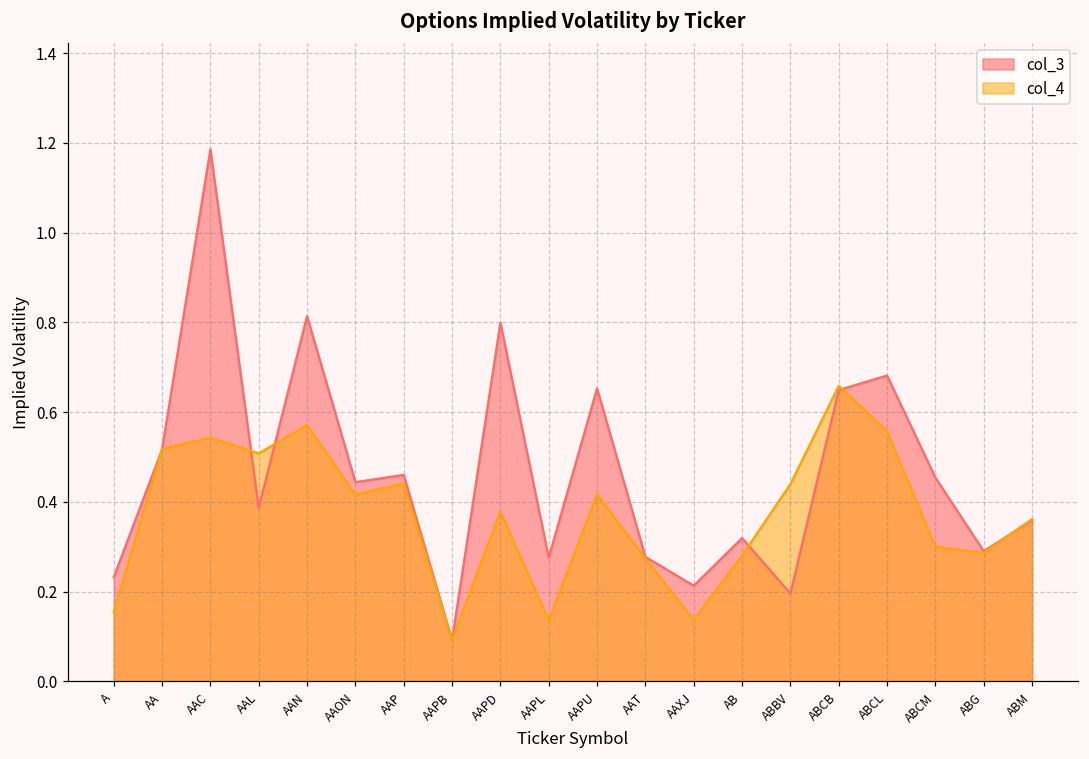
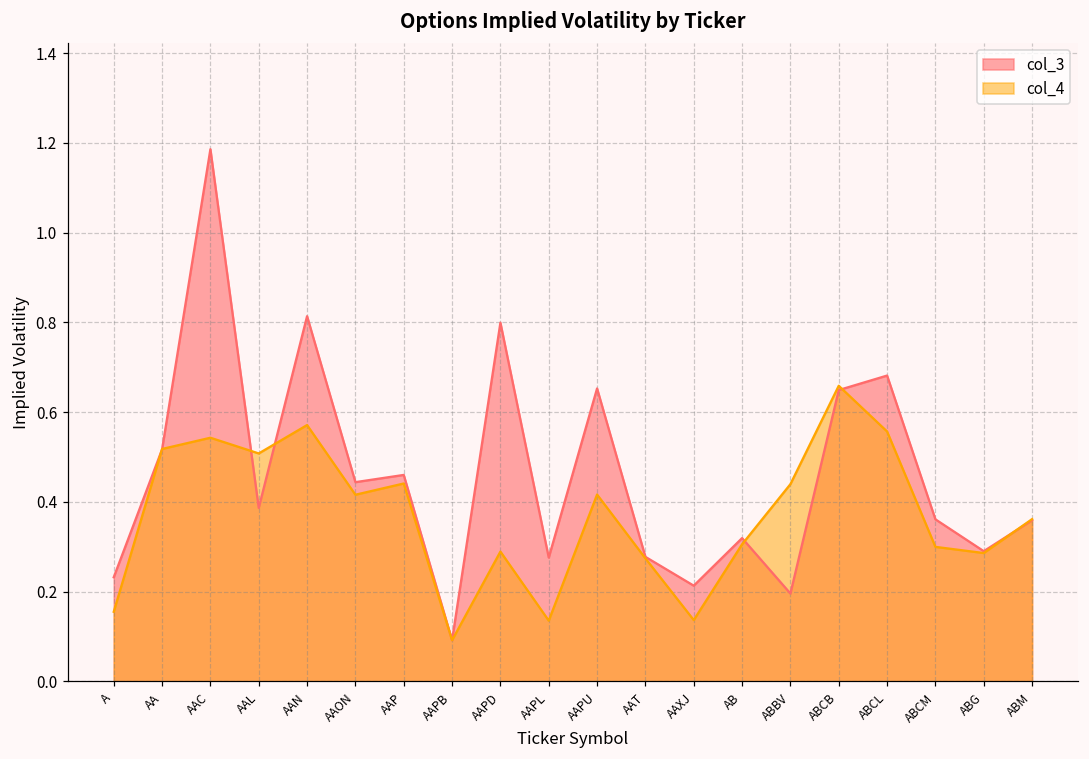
  {
    "col_3": {
      "A": 0.23,
      "AAC": 1.19,
      "AAL": 0.39,
      "AAN": 0.81,
      "AAON": 0.44,
      "AAP": 0.46,
      "AAPD": 0.80,
      "AAPL": 0.28,
      "AAPU": 0.65,
      "AAXJ": 0.21,
      "AB": 0.32,
      "ABBV": 0.20,
      "ABCB": 0.65,
      "ABCL": 0.68,
-     "ABCM": 0.45
+     "ABCM": 0.36
    },
    "col_4": {
      "A": 0.16,
      "AAC": 0.54,
      "AAL": 0.51,
      "AAN": 0.57,
      "AAON": 0.42,
      "AAP": 0.44,
-     "AAPD": 0.38,
+     "AAPD": 0.29,
      "AAPL": 0.14,
      "AAPU": 0.42,
      "AAXJ": 0.14,
-     "AB": 0.28,
+     "AB": 0.31,
      "ABBV": 0.44,
      "ABCB": 0.66,
      "ABCL": 0.56,
      "ABCM": 0.30
    }
  }
